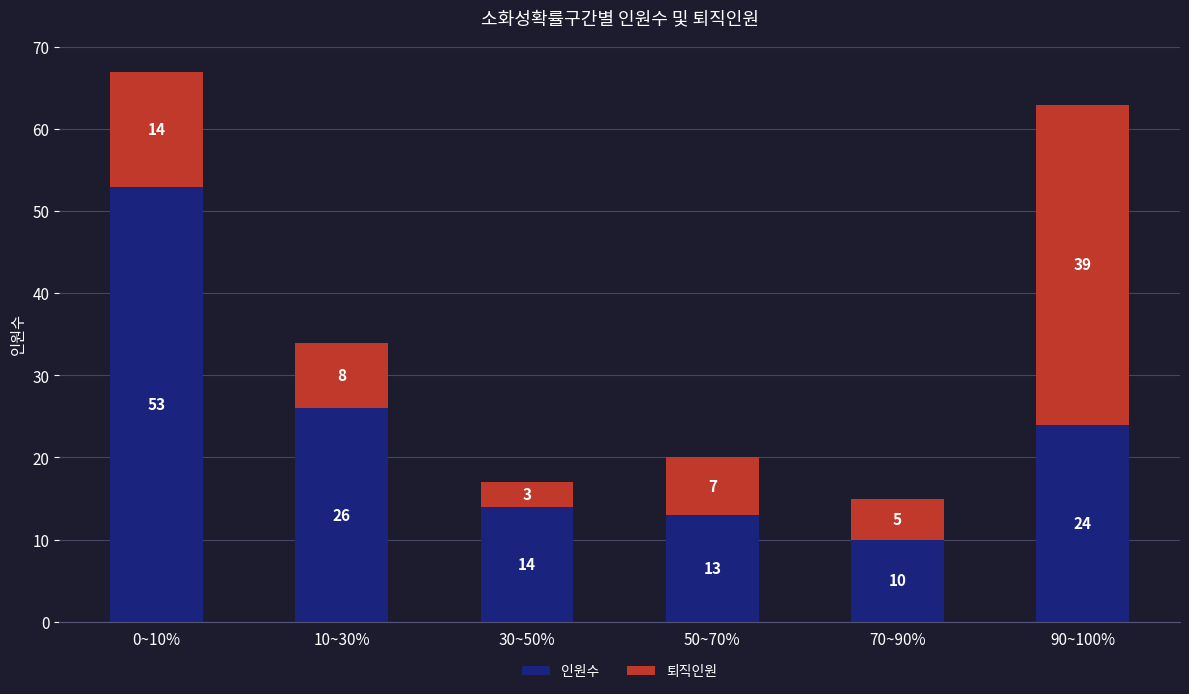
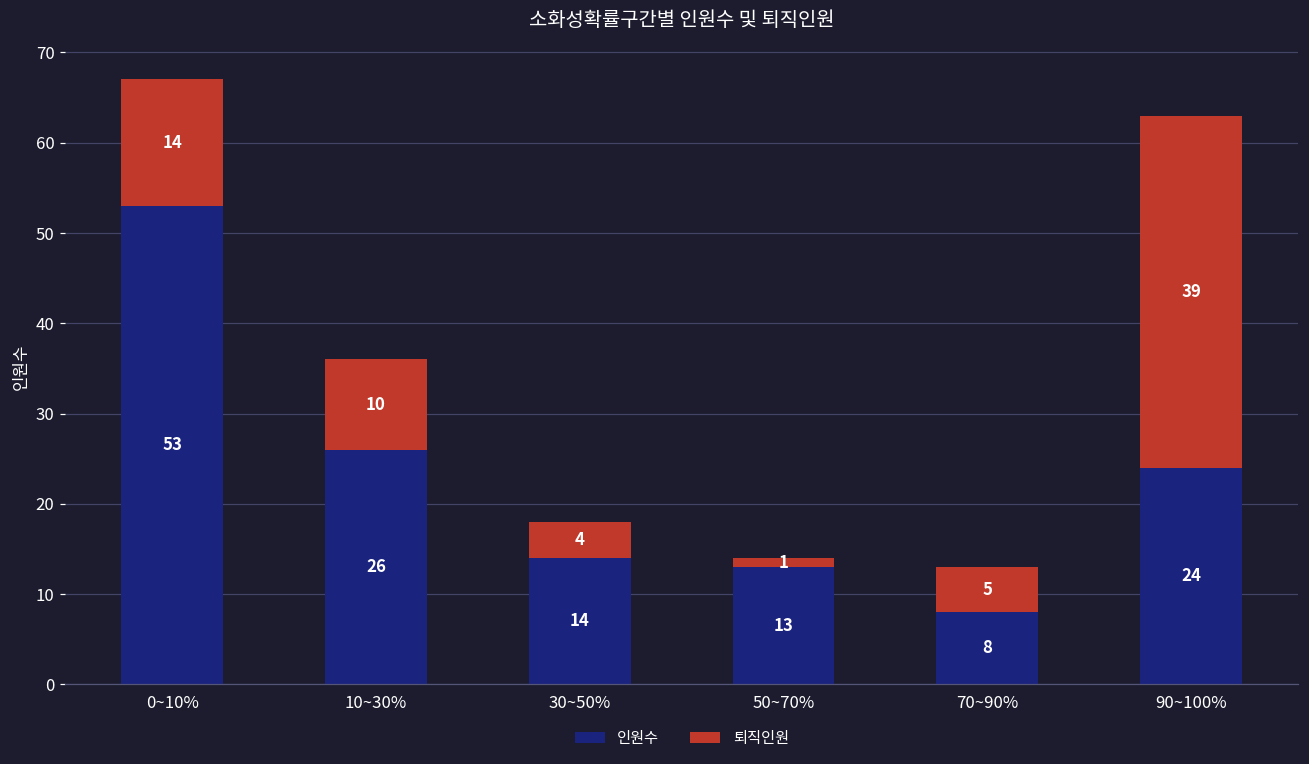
  {
    "인원수": {
      "0~10%": 53,
      "10~30%": 26,
      "30~50%": 14,
      "50~70%": 13,
-     "70~90%": 10,
+     "70~90%": 8,
      "90~100%": 24
    },
    "퇴직인원": {
      "0~10%": 14,
-     "10~30%": 8,
-     "30~50%": 3,
-     "50~70%": 7,
+     "10~30%": 10,
+     "30~50%": 4,
+     "50~70%": 1,
      "70~90%": 5,
      "90~100%": 39
    }
  }
